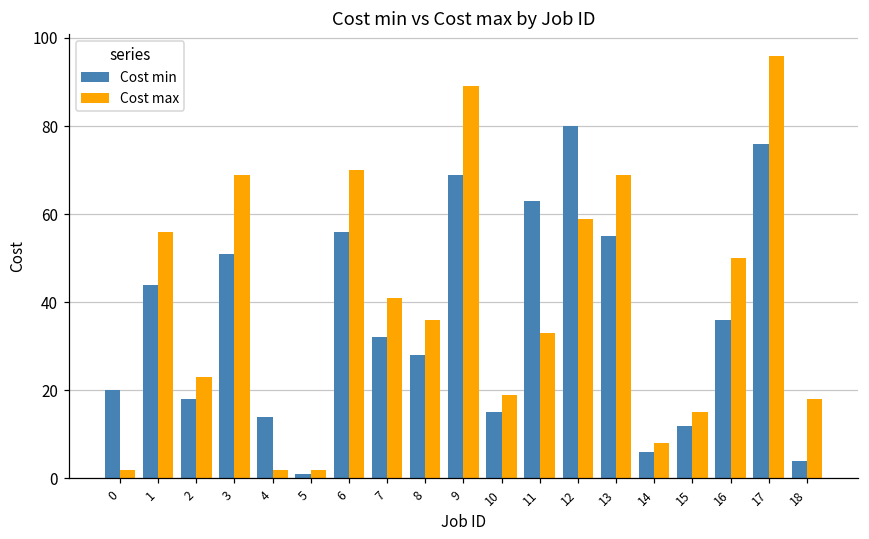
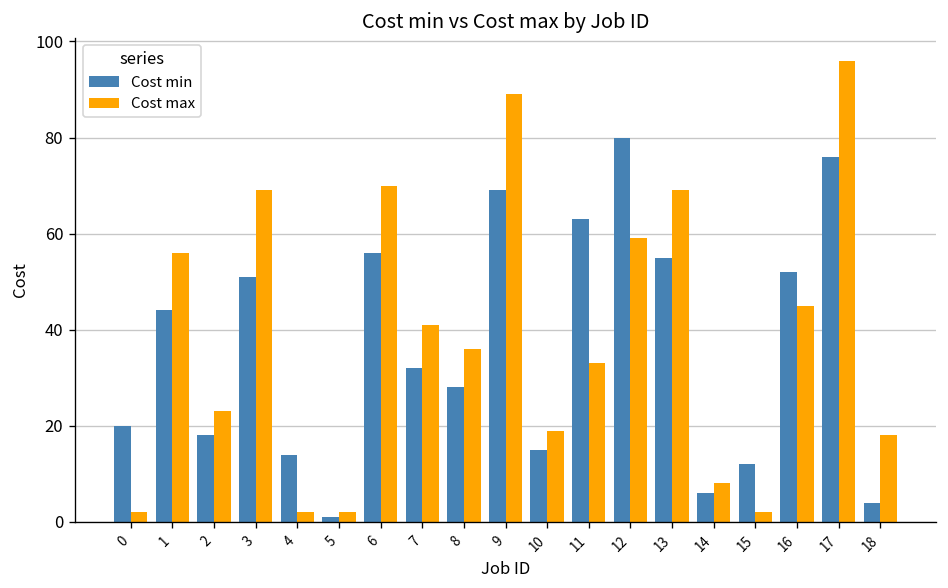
  {
    "Cost min": {
      "0": 20,
      "1": 44,
      "2": 18,
      "3": 51,
      "4": 14,
      "5": 1,
      "6": 56,
      "7": 32,
      "8": 28,
      "9": 69,
      "10": 15,
      "11": 63,
      "12": 80,
      "13": 55,
      "14": 6,
      "15": 12,
-     "16": 36,
+     "16": 52,
      "17": 76,
      "18": 4
    },
    "Cost max": {
      "0": 2,
      "1": 56,
      "2": 23,
      "3": 69,
      "4": 2,
      "5": 2,
      "6": 70,
      "7": 41,
      "8": 36,
      "9": 89,
      "10": 19,
      "11": 33,
      "12": 59,
      "13": 69,
      "14": 8,
-     "15": 15,
-     "16": 50,
+     "15": 2,
+     "16": 45,
      "17": 96,
      "18": 18
    }
  }
